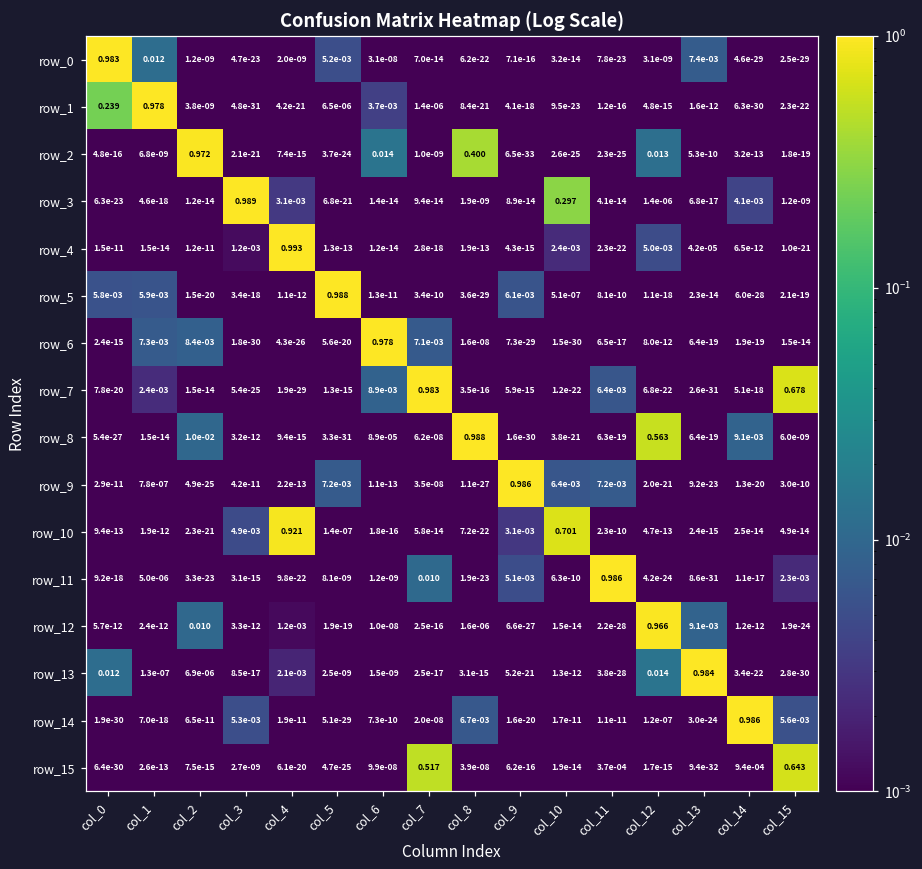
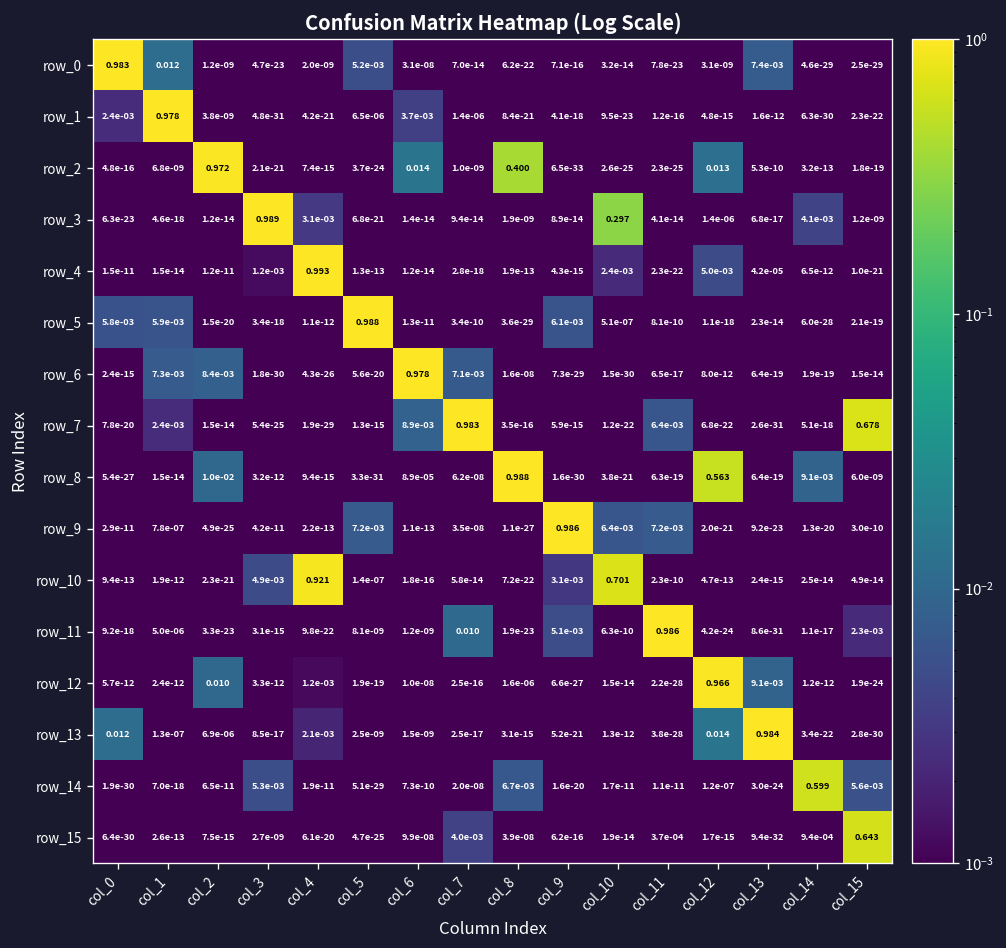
  {
    "row_1": {
-     "col_0": "0.239",
+     "col_0": "2.4e-03",
      "col_1": "0.978",
      "col_2": "3.8e-09",
      "col_3": "4.8e-31",
      "col_4": "4.2e-21",
      "col_5": "6.5e-06",
      "col_6": "3.7e-03",
      "col_7": "1.4e-06",
      "col_8": "8.4e-21",
      "col_9": "4.1e-18",
      "col_10": "9.5e-23",
      "col_11": "1.2e-16",
      "col_12": "4.8e-15",
      "col_13": "1.6e-12",
      "col_14": "6.3e-30",
      "col_15": "2.3e-22"
    },
    "row_14": {
      "col_0": "1.9e-30",
      "col_1": "7.0e-18",
      "col_2": "6.5e-11",
      "col_3": "5.3e-03",
      "col_4": "1.9e-11",
      "col_5": "5.1e-29",
      "col_6": "7.3e-10",
      "col_7": "2.0e-08",
      "col_8": "6.7e-03",
      "col_9": "1.6e-20",
      "col_10": "1.7e-11",
      "col_11": "1.1e-11",
      "col_12": "1.2e-07",
      "col_13": "3.0e-24",
-     "col_14": "0.986",
+     "col_14": "0.599",
      "col_15": "5.6e-03"
    },
    "row_15": {
      "col_0": "6.4e-30",
      "col_1": "2.6e-13",
      "col_2": "7.5e-15",
      "col_3": "2.7e-09",
      "col_4": "6.1e-20",
      "col_5": "4.7e-25",
      "col_6": "9.9e-08",
-     "col_7": "0.517",
+     "col_7": "4.0e-03",
      "col_8": "3.9e-08",
      "col_9": "6.2e-16",
      "col_10": "1.9e-14",
      "col_11": "3.7e-04",
      "col_12": "1.7e-15",
      "col_13": "9.4e-32",
      "col_14": "9.4e-04",
      "col_15": "0.643"
    }
  }
